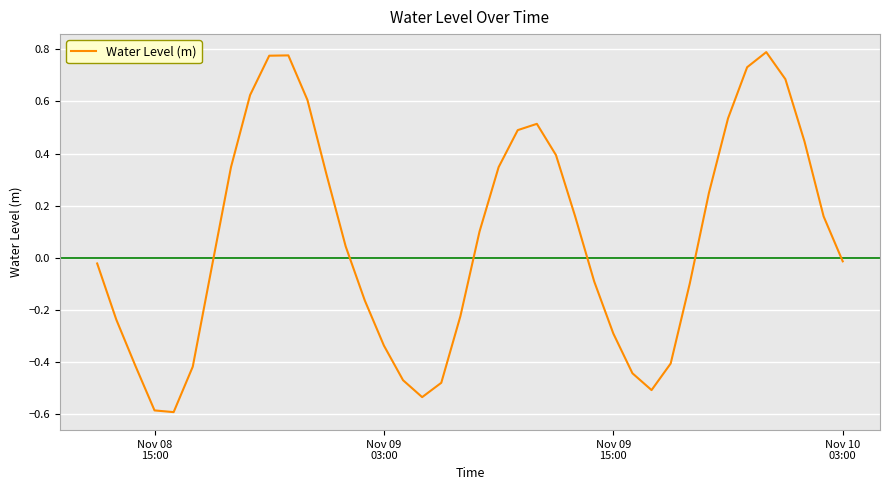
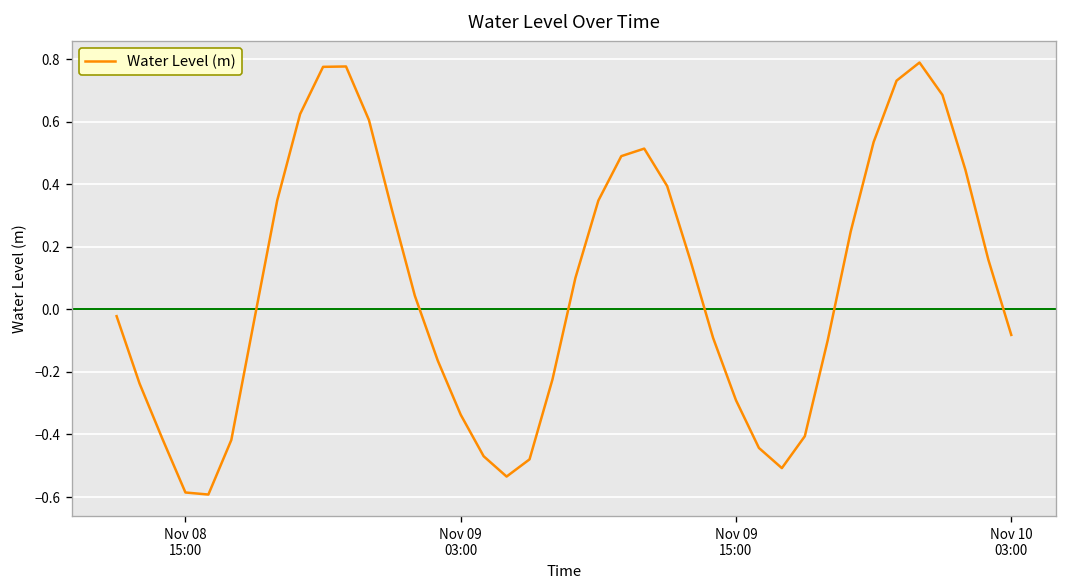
  {
    "Nov 08 15:00": -0.59,
    "Nov 09 03:00": -0.34,
    "Nov 09 15:00": -0.29,
-   "Nov 10 03:00": -0.01
+   "Nov 10 03:00": -0.08
  }
